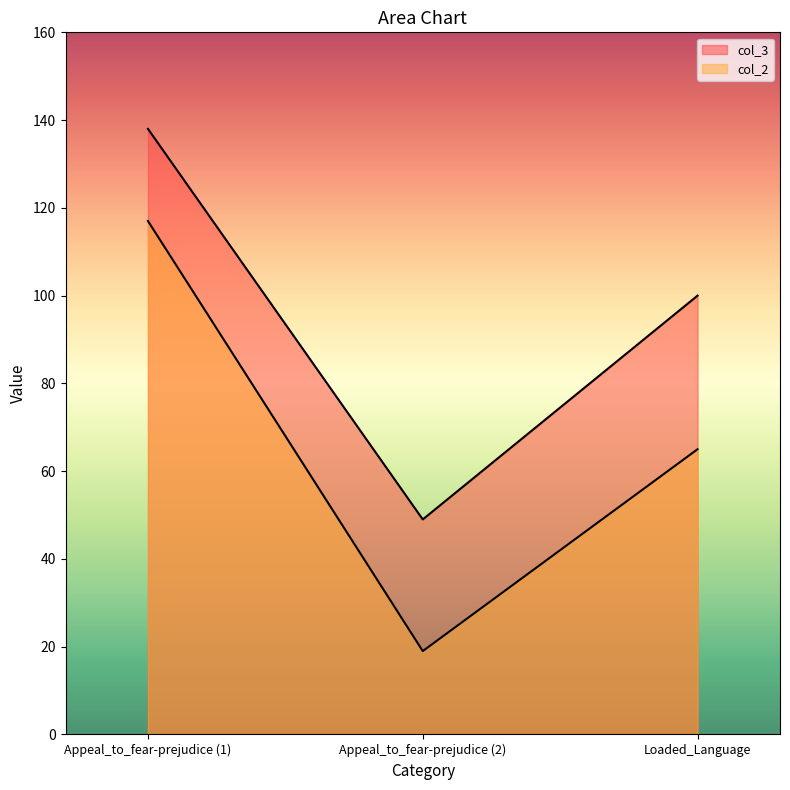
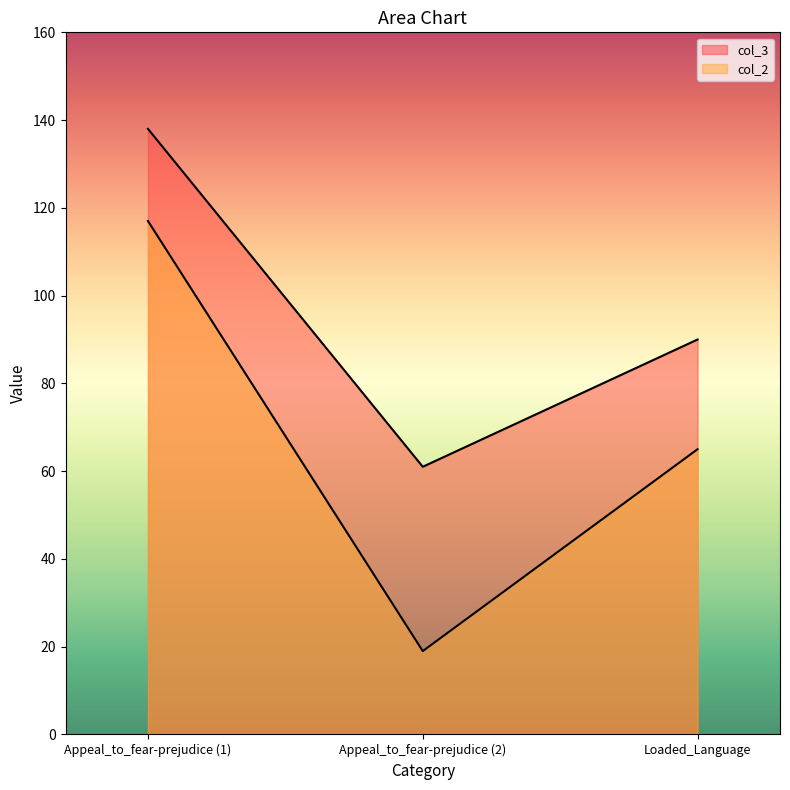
  {
    "col_3": {
      "Appeal_to_fear-prejudice (1)": 138,
-     "Appeal_to_fear-prejudice (2)": 49,
-     "Loaded_Language": 100
+     "Appeal_to_fear-prejudice (2)": 61,
+     "Loaded_Language": 90
    },
    "col_2": {
      "Appeal_to_fear-prejudice (1)": 117,
      "Appeal_to_fear-prejudice (2)": 19,
      "Loaded_Language": 65
    }
  }
